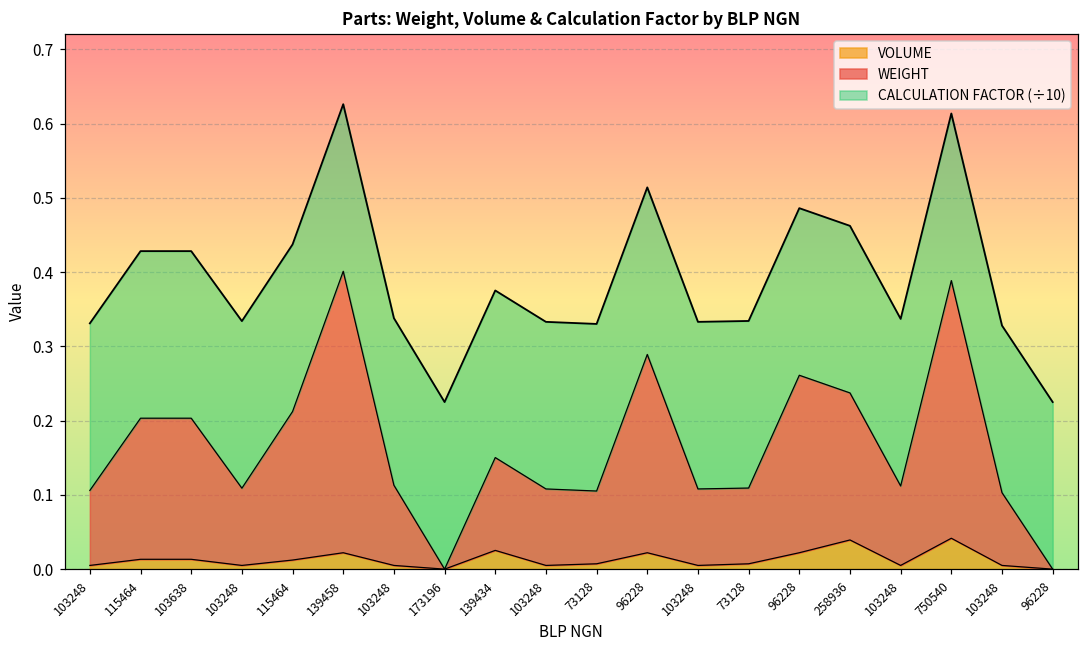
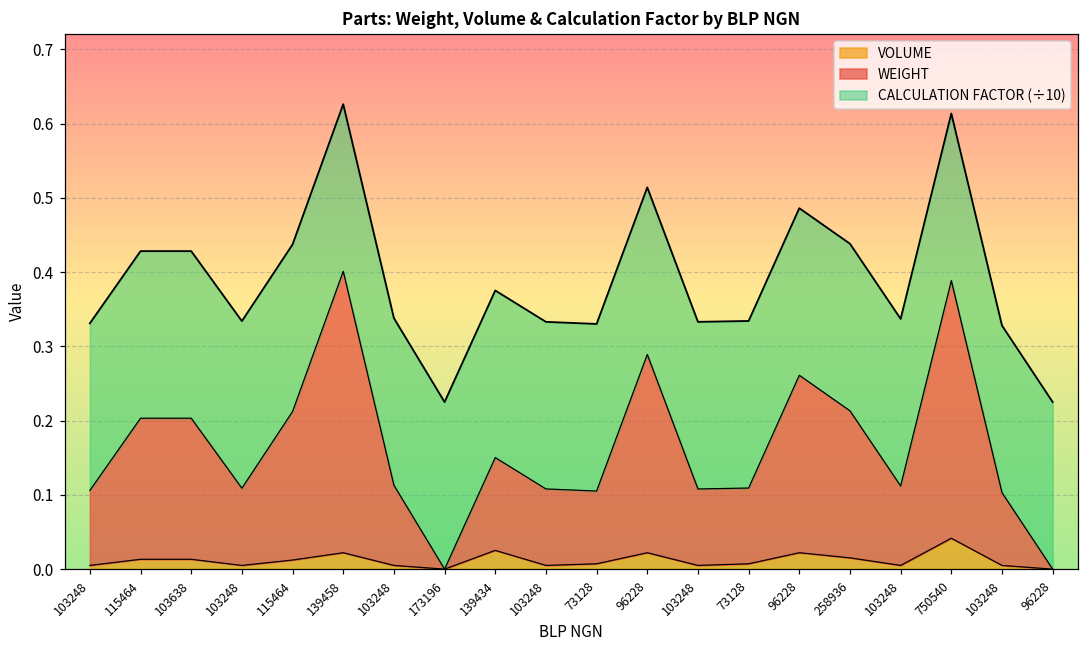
  {
    "VOLUME": {
      "103638": 0.01,
      "139458": 0.02,
      "139434": 0.03,
-     "258936": 0.04,
+     "258936": 0.02,
      "750540": 0.04
    },
    "WEIGHT": {
      "103638": 0.19,
      "139458": 0.38,
      "139434": 0.13,
      "258936": 0.20,
      "750540": 0.35
    },
    "CALCULATION FACTOR (÷10)": {
      "103638": 0.22,
      "139458": 0.22,
      "173196": 0.23,
      "139434": 0.23,
      "258936": 0.23,
      "750540": 0.22
    }
  }
